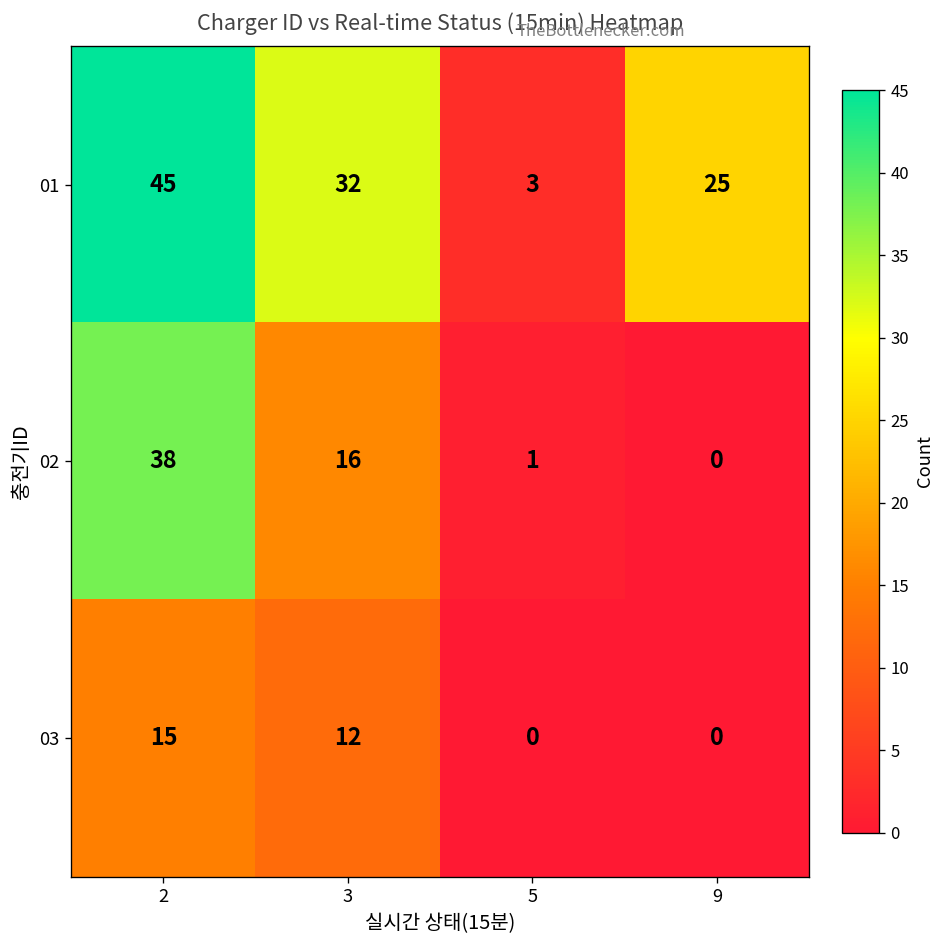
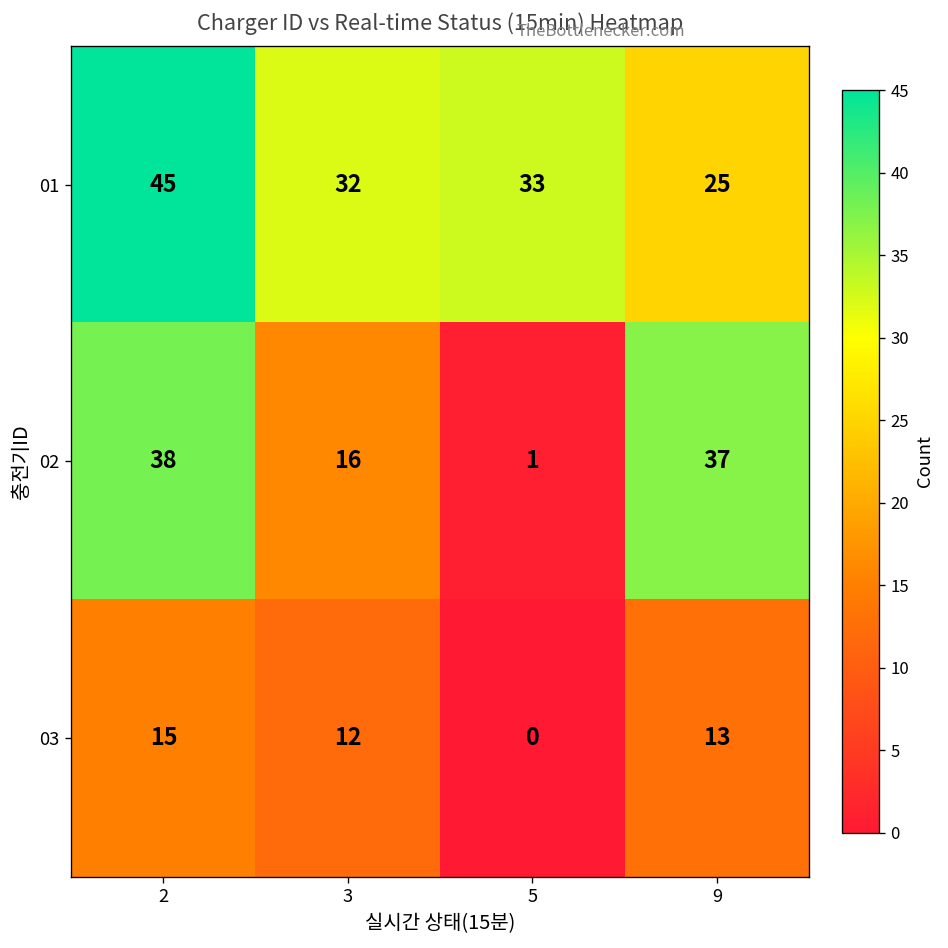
  {
    "01": {
      "2": 45,
      "3": 32,
-     "5": 3,
+     "5": 33,
      "9": 25
    },
    "02": {
      "2": 38,
      "3": 16,
      "5": 1,
-     "9": 0
+     "9": 37
    },
    "03": {
      "2": 15,
      "3": 12,
      "5": 0,
-     "9": 0
+     "9": 13
    }
  }
